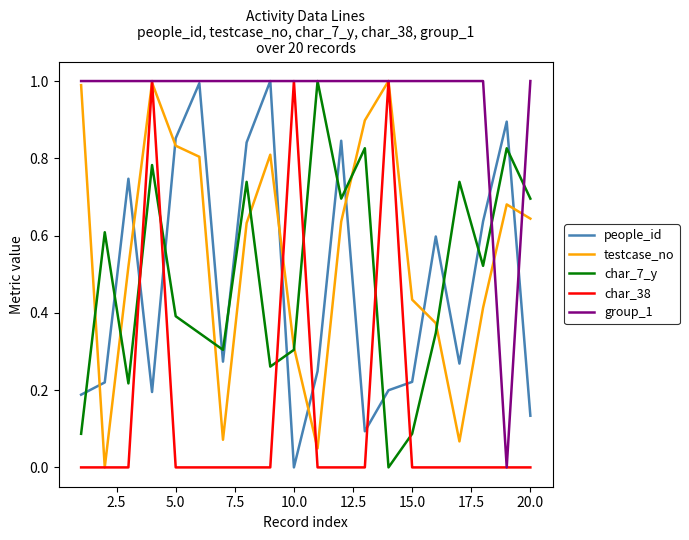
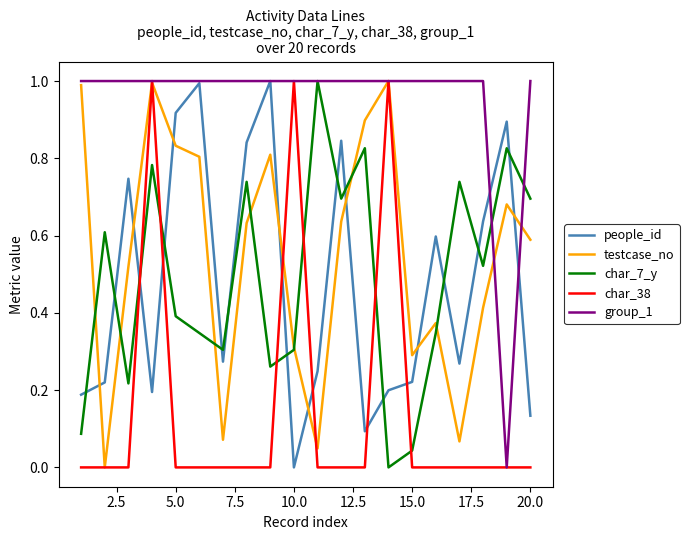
  {
    "people_id": {
-     "5.0": 0.85,
+     "5.0": 0.92,
      "10.0": 0.00,
      "15.0": 0.22,
      "20.0": 0.13
    },
    "testcase_no": {
      "5.0": 0.83,
      "10.0": 0.31,
-     "15.0": 0.43,
-     "20.0": 0.64
+     "15.0": 0.29,
+     "20.0": 0.59
    },
    "char_7_y": {
      "5.0": 0.39,
      "10.0": 0.30,
-     "15.0": 0.09,
+     "15.0": 0.04,
      "20.0": 0.70
    },
    "char_38": {
      "5.0": 0.00,
      "15.0": 0.00,
      "20.0": 0.00
    },
    "group_1": {
      "5.0": 1.00,
      "15.0": 1.00,
      "20.0": 1.00
    }
  }
